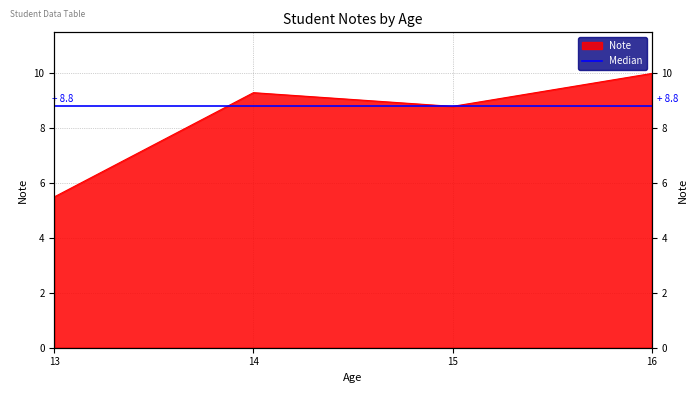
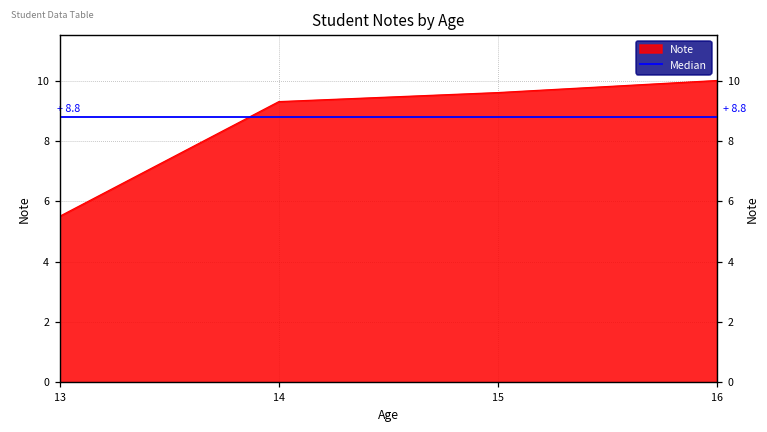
  {
    "13": 5.5,
    "14": 9.3,
-   "15": 8.8
+   "15": 9.6
  }
